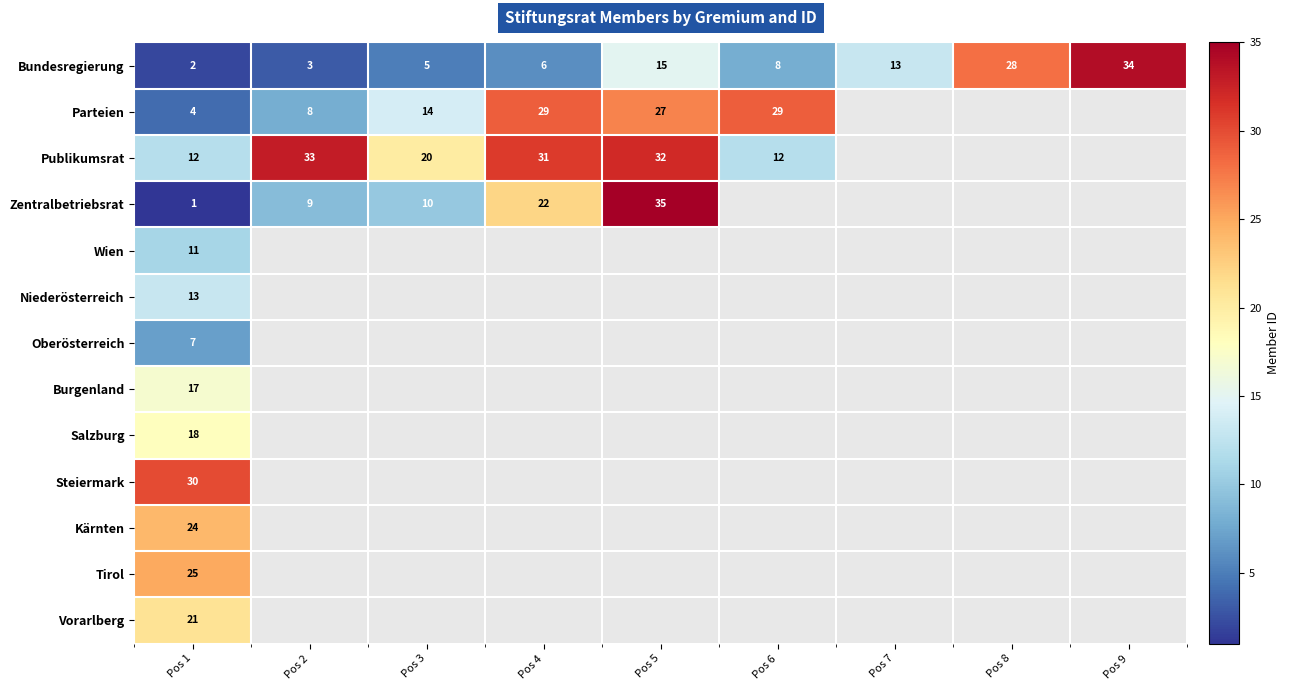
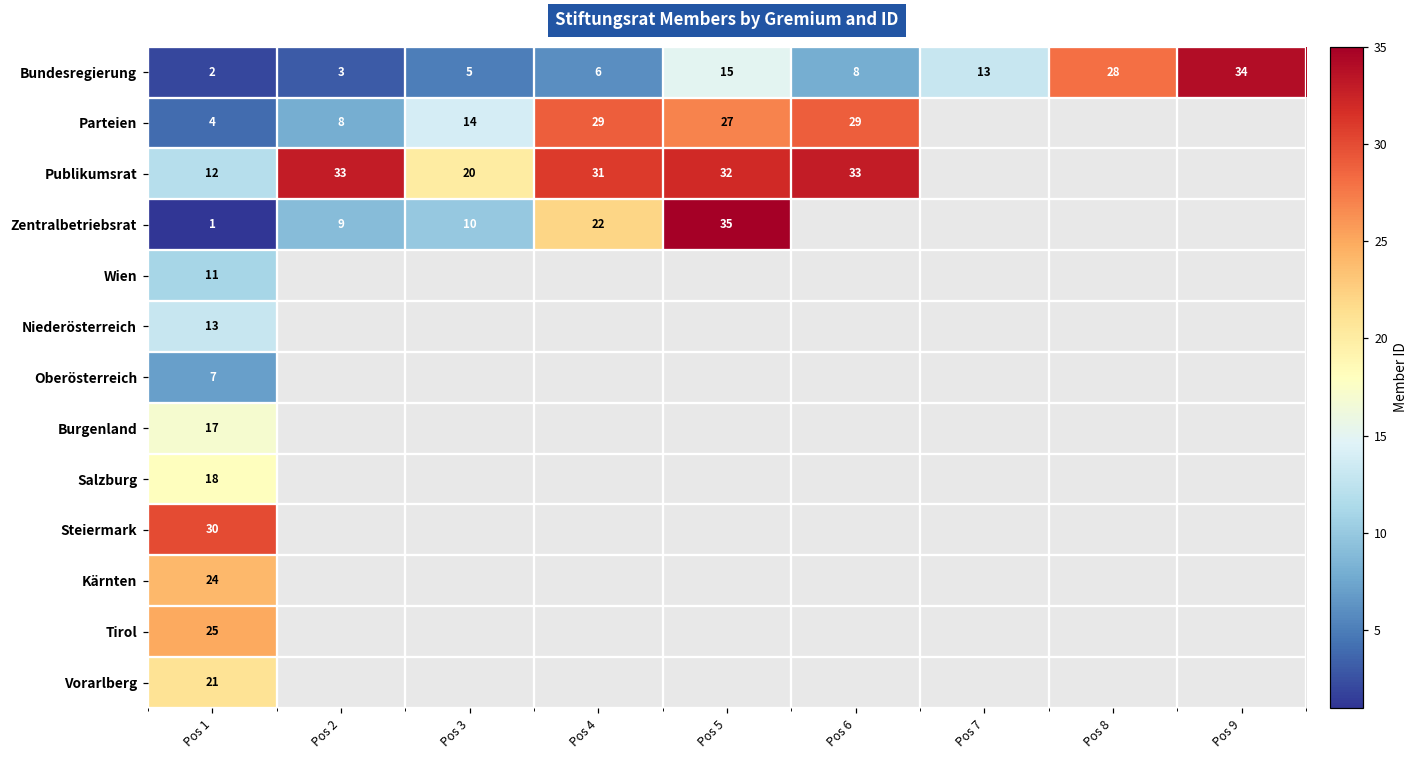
  {
    "Bundesregierung": {
      "Pos 1": 2,
      "Pos 2": 3,
      "Pos 3": 5,
      "Pos 4": 6,
      "Pos 5": 15,
      "Pos 6": 8,
      "Pos 7": 13,
      "Pos 8": 28,
      "Pos 9": 34
    },
    "Parteien": {
      "Pos 1": 4,
      "Pos 2": 8,
      "Pos 3": 14,
      "Pos 4": 29,
      "Pos 5": 27,
      "Pos 6": 29
    },
    "Publikumsrat": {
      "Pos 1": 12,
      "Pos 2": 33,
      "Pos 3": 20,
      "Pos 4": 31,
      "Pos 5": 32,
-     "Pos 6": 12
+     "Pos 6": 33
    },
    "Zentralbetriebsrat": {
      "Pos 1": 1,
      "Pos 2": 9,
      "Pos 3": 10,
      "Pos 4": 22,
      "Pos 5": 35
    },
    "Wien": {
      "Pos 1": 11
    },
    "Niederösterreich": {
      "Pos 1": 13
    },
    "Oberösterreich": {
      "Pos 1": 7
    },
    "Burgenland": {
      "Pos 1": 17
    },
    "Salzburg": {
      "Pos 1": 18
    },
    "Steiermark": {
      "Pos 1": 30
    },
    "Kärnten": {
      "Pos 1": 24
    },
    "Tirol": {
      "Pos 1": 25
    },
    "Vorarlberg": {
      "Pos 1": 21
    }
  }
